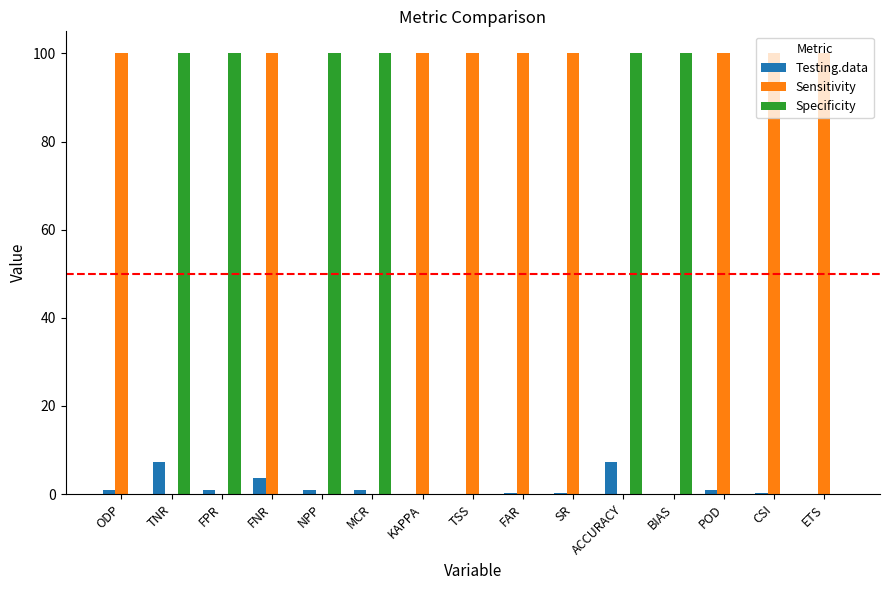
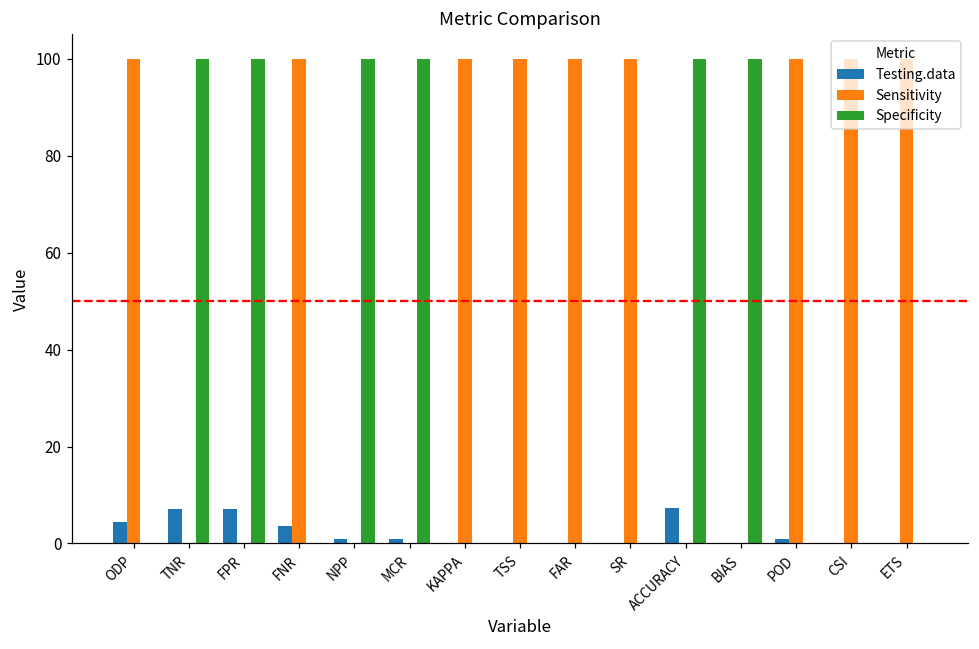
  {
    "Testing.data": {
-     "ODP": 1,
+     "ODP": 4,
      "TNR": 7,
-     "FPR": 1,
+     "FPR": 7,
      "FNR": 4,
      "NPP": 1,
      "MCR": 1,
      "KAPPA": 0,
      "TSS": 0,
      "ACCURACY": 7,
      "BIAS": 0,
      "POD": 1,
      "ETS": 0
    },
    "Sensitivity": {
      "ODP": 100,
      "TNR": 0,
      "FPR": 0,
      "FNR": 100,
      "NPP": 0,
      "MCR": 0,
      "KAPPA": 100,
      "TSS": 100,
      "FAR": 100,
      "SR": 100,
      "ACCURACY": 0,
      "BIAS": 0,
      "POD": 100
    },
    "Specificity": {
      "ODP": 0,
      "TNR": 100,
      "FPR": 100,
      "FNR": 0,
      "NPP": 100,
      "MCR": 100,
      "KAPPA": 0,
      "TSS": 0,
      "FAR": 0,
      "SR": 0,
      "ACCURACY": 100,
      "BIAS": 100,
      "POD": 0,
      "CSI": 0,
      "ETS": 0
    }
  }
